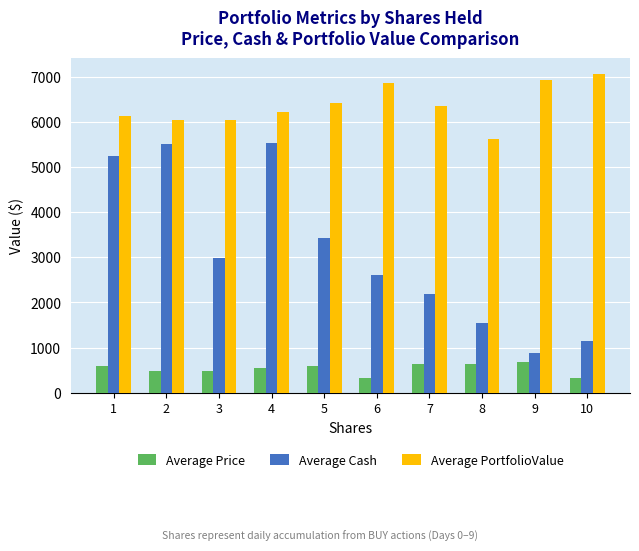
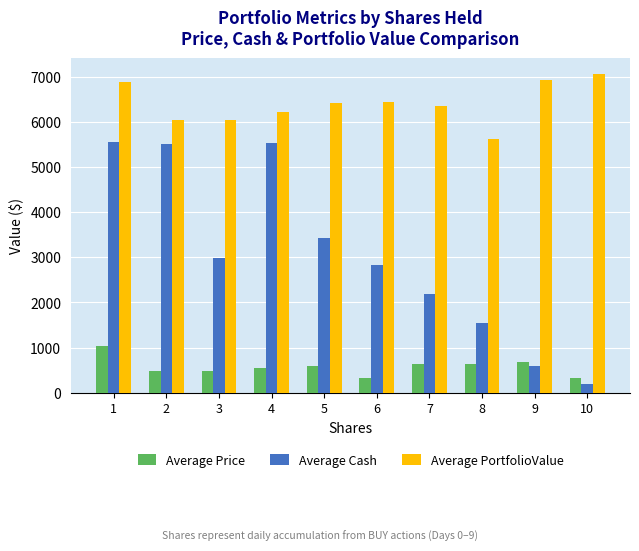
  {
    "Average Price": {
-     "1": 600,
+     "1": 1000,
      "2": 500,
      "3": 500,
      "4": 600,
      "5": 600,
      "6": 300,
      "7": 600,
      "8": 600,
      "9": 700,
      "10": 300
    },
    "Average Cash": {
-     "1": 5200,
+     "1": 5500,
      "2": 5500,
      "3": 3000,
      "4": 5500,
      "5": 3400,
-     "6": 2600,
+     "6": 2800,
      "7": 2200,
      "8": 1500,
-     "9": 900,
-     "10": 1100
+     "9": 600,
+     "10": 200
    },
    "Average PortfolioValue": {
-     "1": 6100,
+     "1": 6900,
      "2": 6000,
      "3": 6000,
      "4": 6200,
      "5": 6400,
-     "6": 6900,
+     "6": 6400,
      "7": 6400,
      "8": 5600,
      "9": 6900,
      "10": 7100
    }
  }
